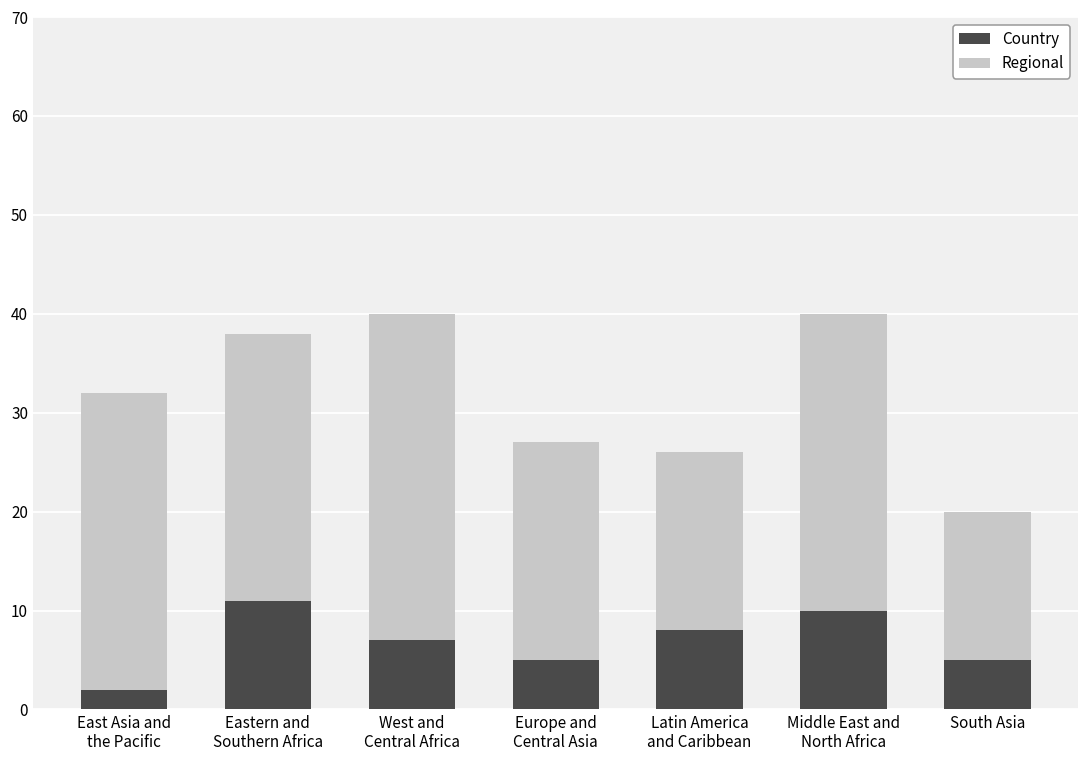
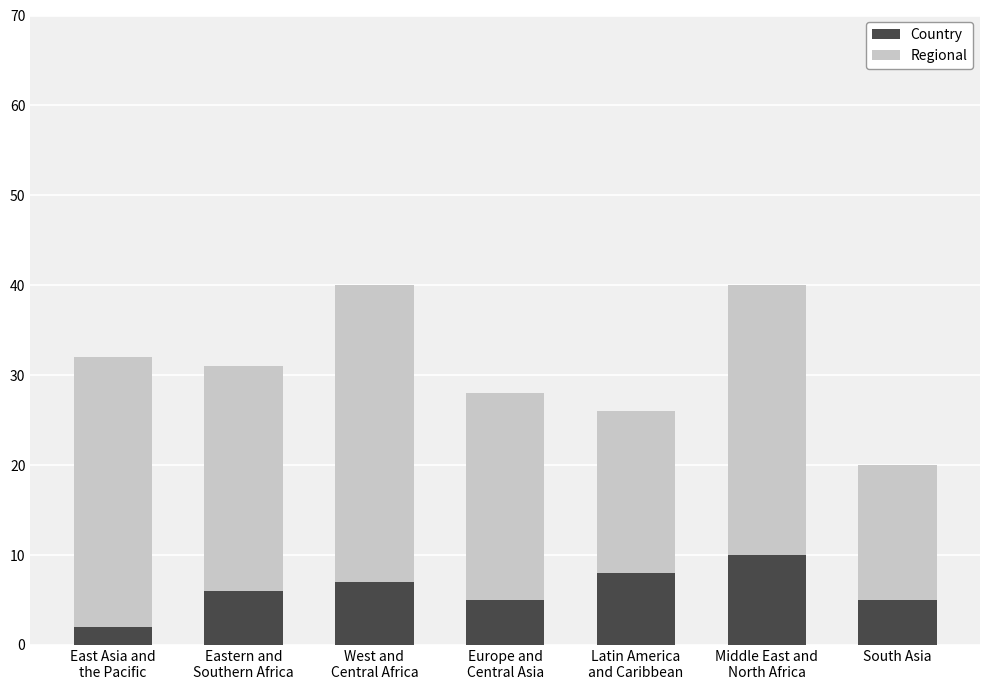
  {
    "Country": {
      "East Asia and the Pacific": 2,
-     "Eastern and Southern Africa": 11,
+     "Eastern and Southern Africa": 6,
      "West and Central Africa": 7,
      "Europe and Central Asia": 5,
      "Latin America and Caribbean": 8,
      "Middle East and North Africa": 10,
      "South Asia": 5
    },
    "Regional": {
      "East Asia and the Pacific": 30,
-     "Eastern and Southern Africa": 27,
+     "Eastern and Southern Africa": 25,
      "West and Central Africa": 33,
-     "Europe and Central Asia": 22,
+     "Europe and Central Asia": 23,
      "Latin America and Caribbean": 18,
      "Middle East and North Africa": 30,
      "South Asia": 15
    }
  }
